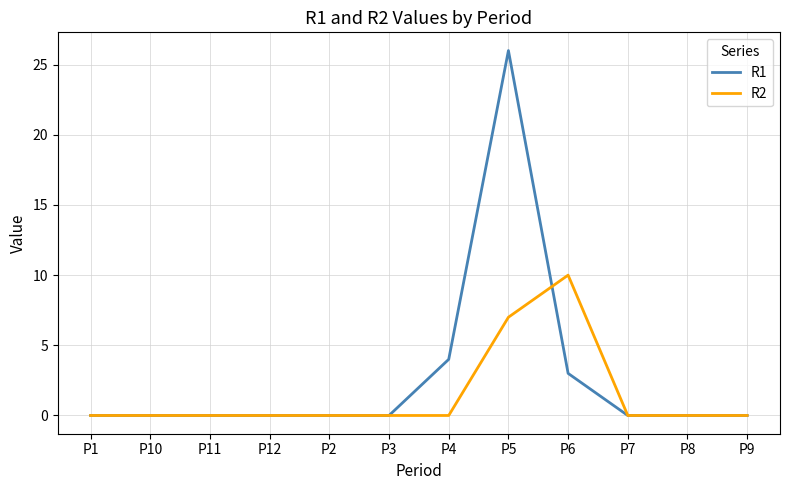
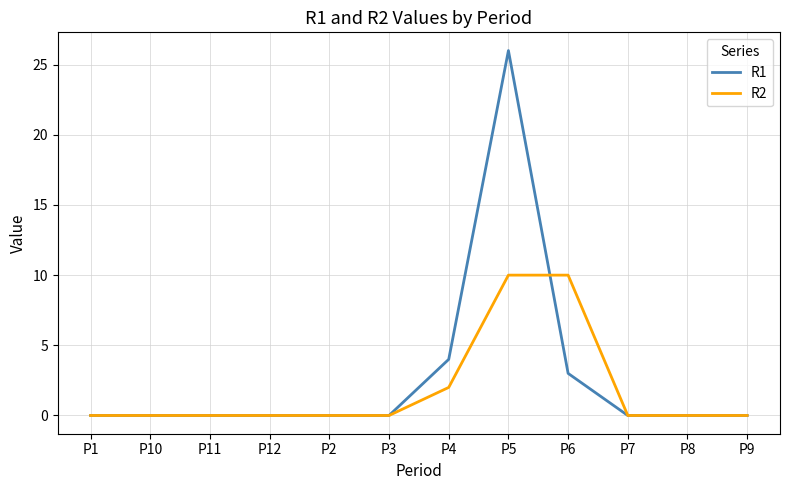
  {
    "R1": {
      "P4": 4,
      "P5": 26,
      "P6": 3
    },
    "R2": {
-     "P4": 0,
-     "P5": 7,
+     "P4": 2,
+     "P5": 10,
      "P6": 10
    }
  }
